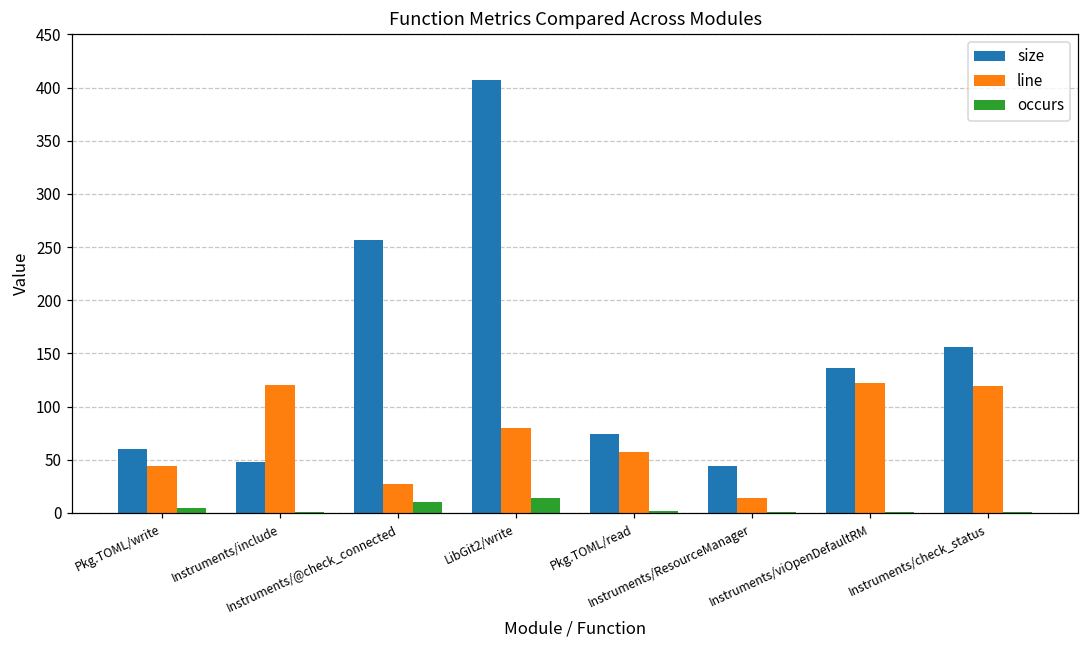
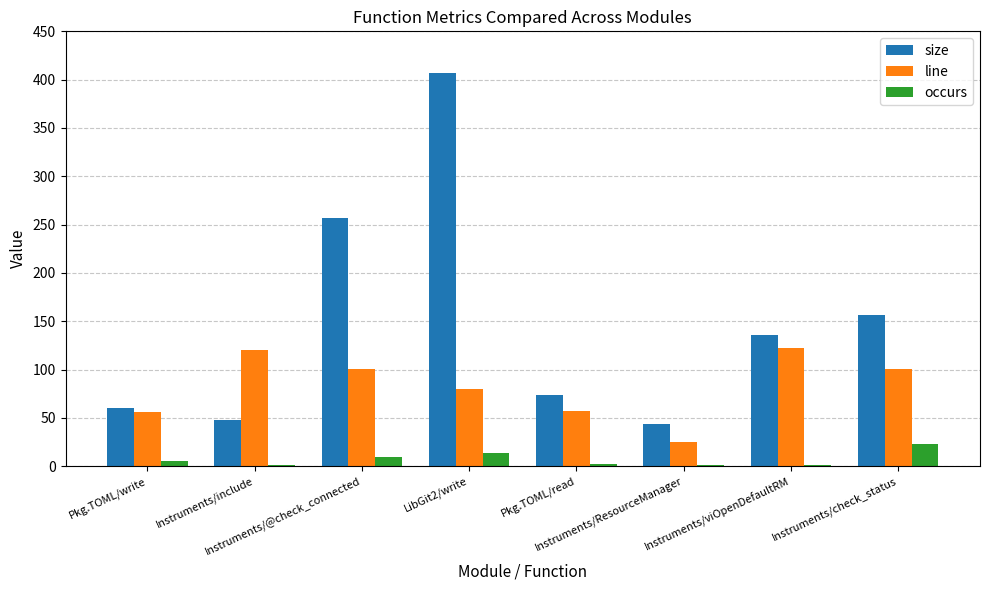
  {
    "size": {
      "Pkg.TOML/write": 60,
      "Instruments/include": 50,
      "Instruments/@check_connected": 260,
      "LibGit2/write": 410,
      "Pkg.TOML/read": 70,
      "Instruments/ResourceManager": 40,
      "Instruments/viOpenDefaultRM": 140,
      "Instruments/check_status": 160
    },
    "line": {
-     "Pkg.TOML/write": 40,
+     "Pkg.TOML/write": 60,
      "Instruments/include": 120,
-     "Instruments/@check_connected": 30,
+     "Instruments/@check_connected": 100,
      "LibGit2/write": 80,
      "Pkg.TOML/read": 60,
-     "Instruments/ResourceManager": 10,
+     "Instruments/ResourceManager": 30,
      "Instruments/viOpenDefaultRM": 120,
-     "Instruments/check_status": 120
+     "Instruments/check_status": 100
    },
    "occurs": {
      "Pkg.TOML/write": 10,
      "Instruments/@check_connected": 10,
      "LibGit2/write": 10,
-     "Instruments/check_status": 0
+     "Instruments/check_status": 20
    }
  }
